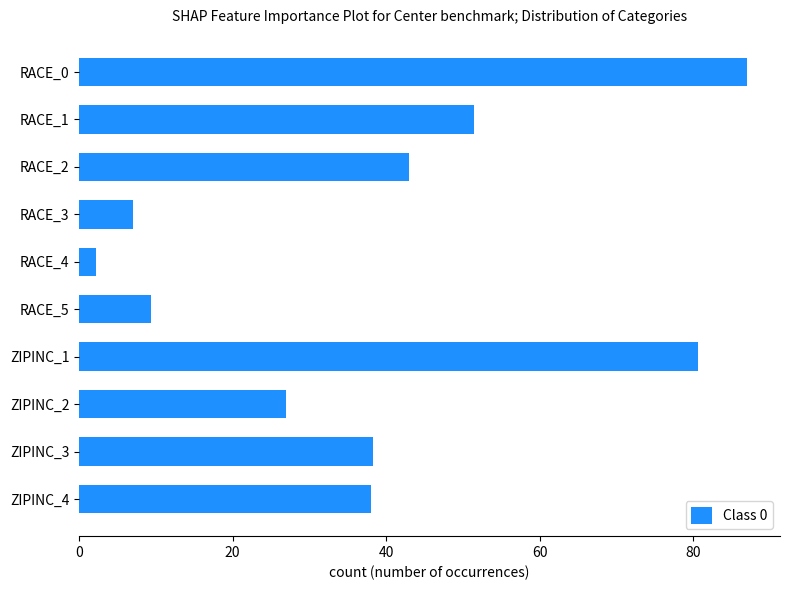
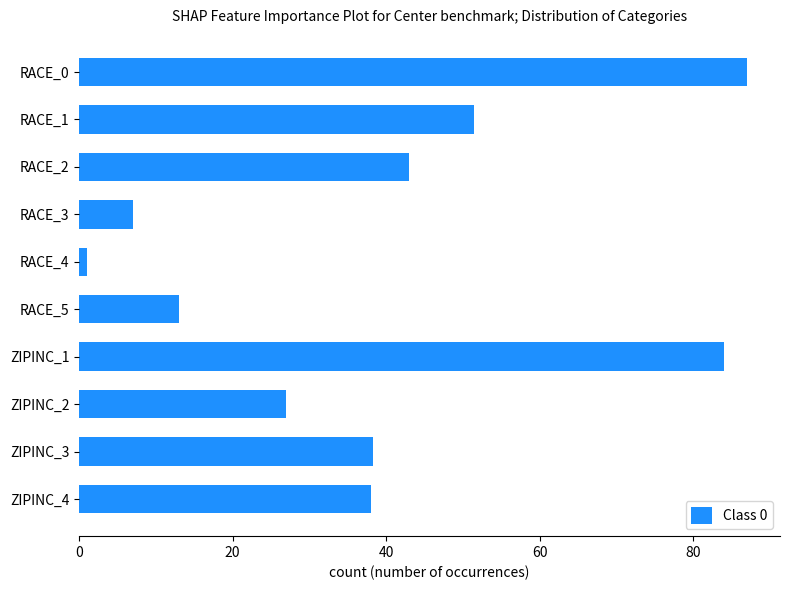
  {
    "RACE_0": 87,
    "RACE_1": 52,
    "RACE_2": 43,
    "RACE_3": 7,
-   "RACE_4": 2,
-   "RACE_5": 9,
-   "ZIPINC_1": 81,
+   "RACE_4": 1,
+   "RACE_5": 13,
+   "ZIPINC_1": 84,
    "ZIPINC_2": 27,
    "ZIPINC_3": 38,
    "ZIPINC_4": 38
  }
